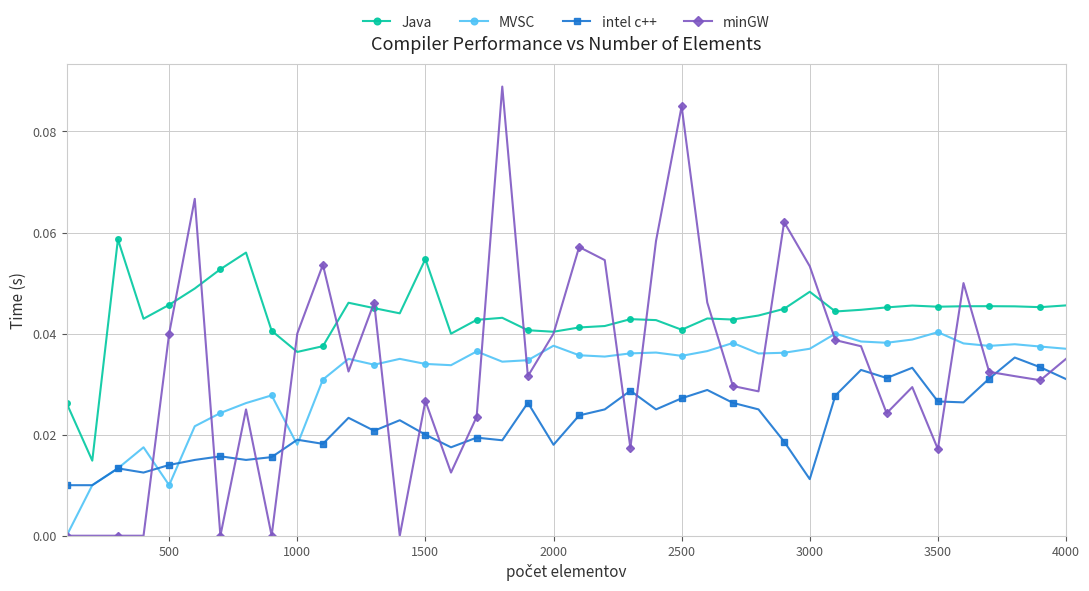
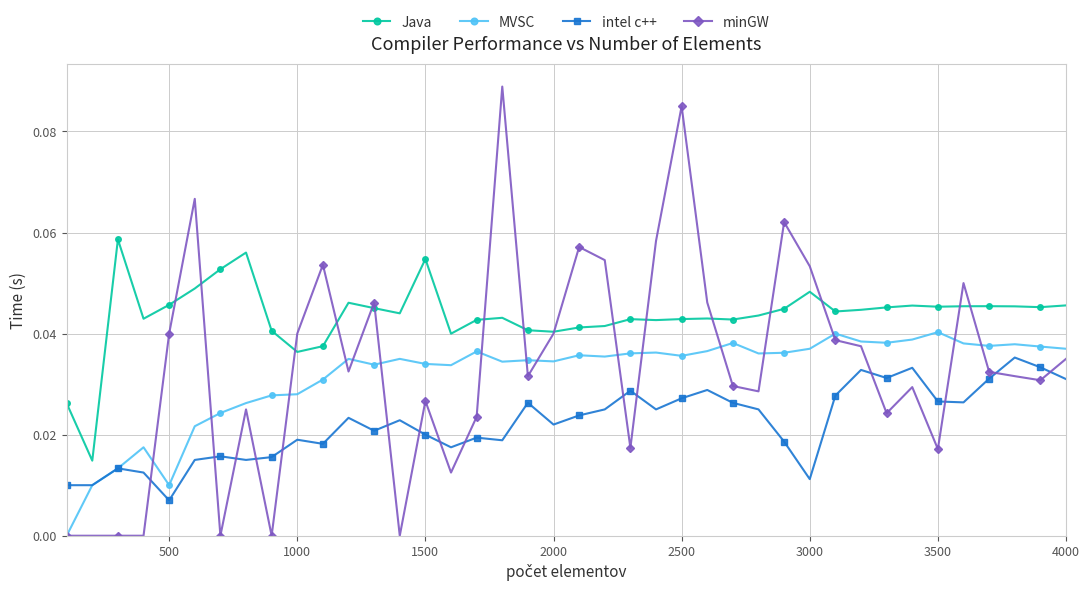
  {
    "Java": {
      "500": 0.046,
      "1000": 0.036,
      "1500": 0.055,
-     "2500": 0.041,
+     "2500": 0.043,
      "3000": 0.048,
      "3500": 0.045,
      "4000": 0.046
    },
    "MVSC": {
      "500": 0.010,
-     "1000": 0.018,
+     "1000": 0.028,
      "1500": 0.034,
-     "2000": 0.038,
+     "2000": 0.035,
      "2500": 0.036,
      "3000": 0.037,
      "3500": 0.040,
      "4000": 0.037
    },
    "intel c++": {
-     "500": 0.014,
+     "500": 0.007,
      "1000": 0.019,
      "1500": 0.020,
-     "2000": 0.018,
+     "2000": 0.022,
      "2500": 0.027,
      "3000": 0.011,
      "3500": 0.027,
      "4000": 0.031
    },
    "minGW": {
      "500": 0.040,
      "1000": 0.040,
      "1500": 0.027,
      "2500": 0.085,
      "3000": 0.053,
      "3500": 0.017,
      "4000": 0.035
    }
  }
